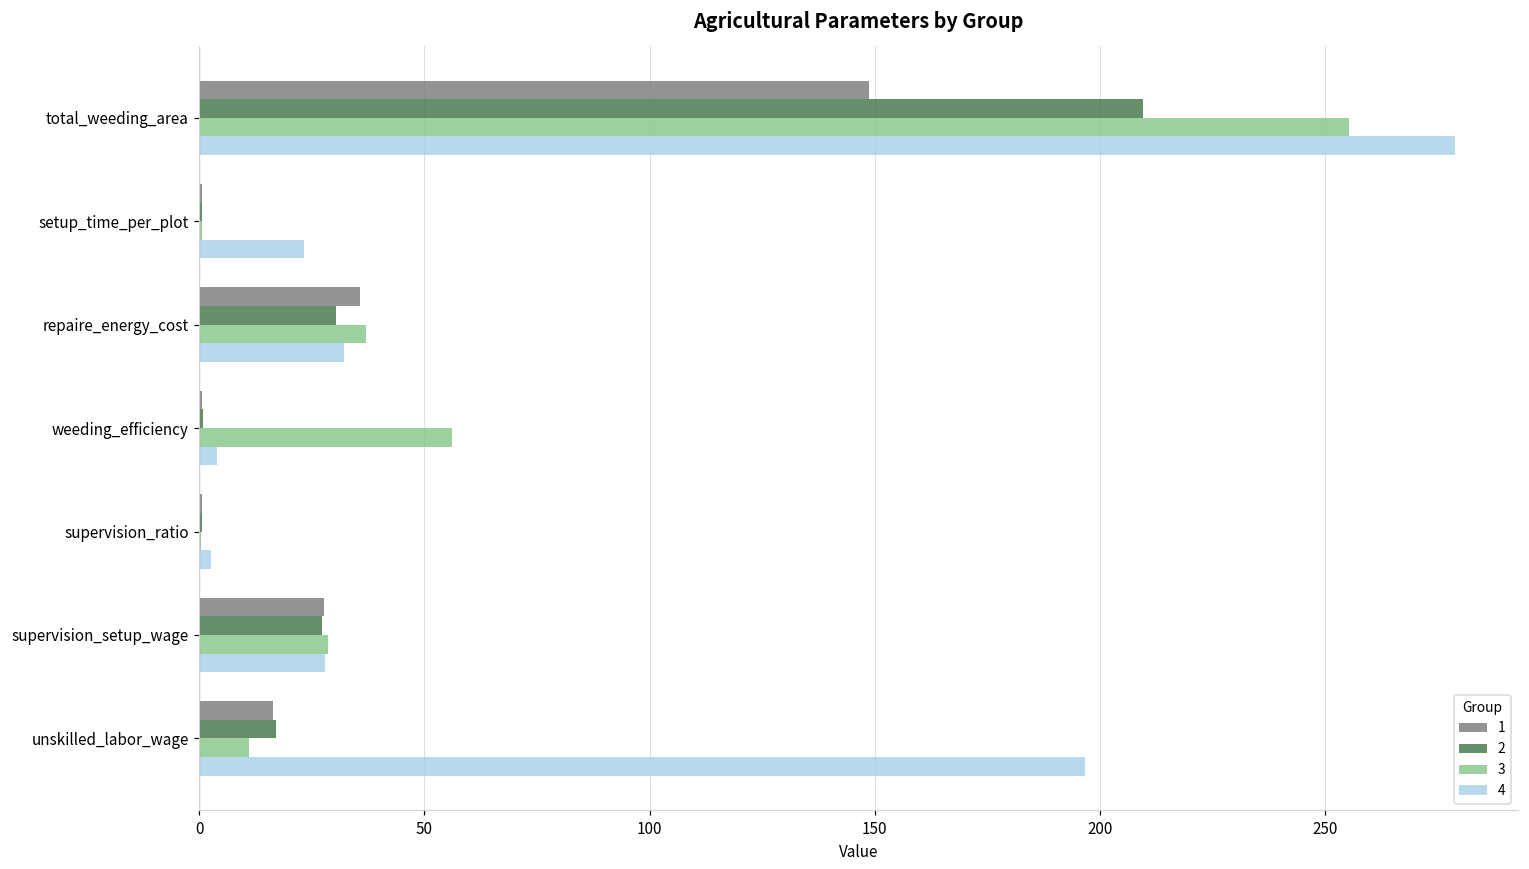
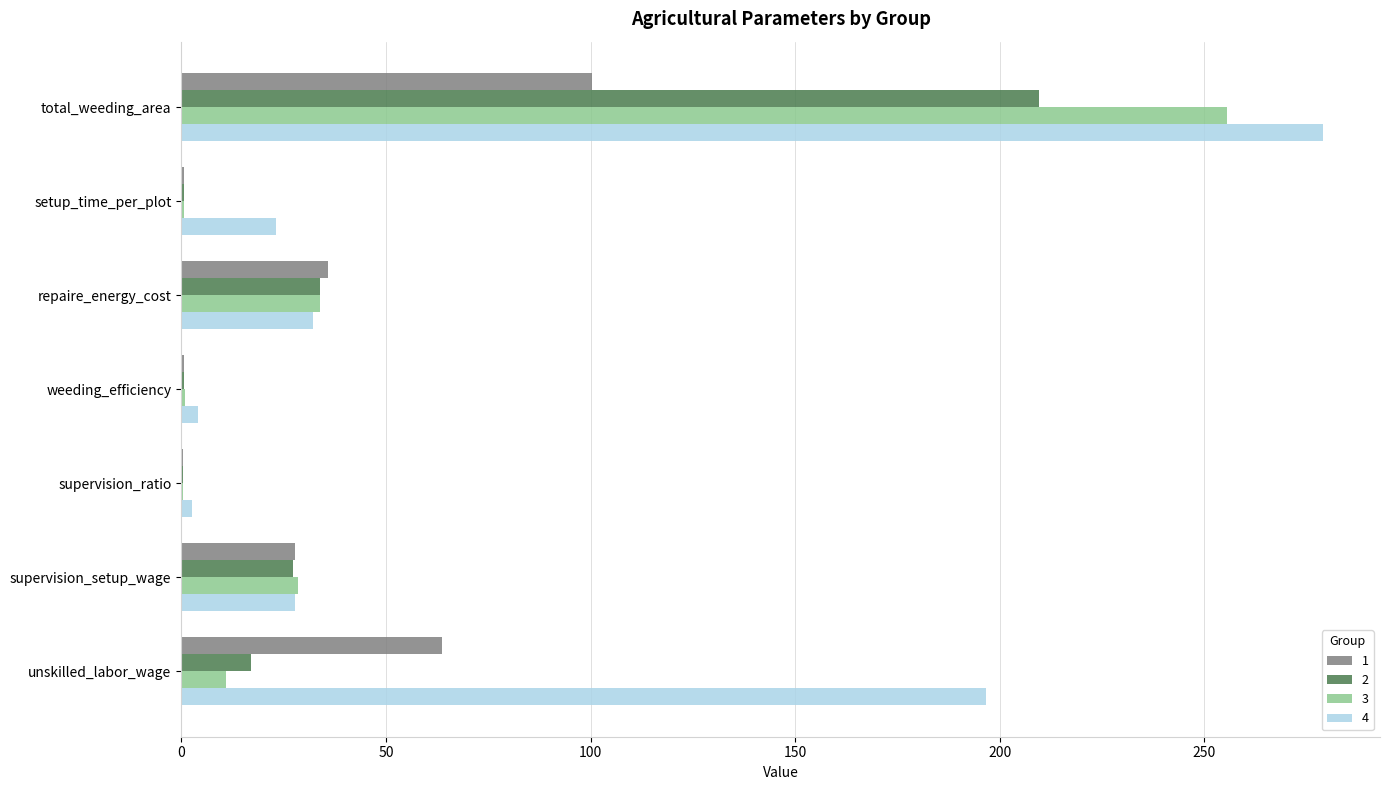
  {
    "1": {
-     "total_weeding_area": 149,
+     "total_weeding_area": 100,
      "repaire_energy_cost": 36,
      "weeding_efficiency": 1,
      "supervision_setup_wage": 28,
-     "unskilled_labor_wage": 16
+     "unskilled_labor_wage": 64
    },
    "2": {
      "total_weeding_area": 210,
-     "repaire_energy_cost": 30,
+     "repaire_energy_cost": 34,
      "weeding_efficiency": 1,
      "supervision_setup_wage": 27,
      "unskilled_labor_wage": 17
    },
    "3": {
      "total_weeding_area": 255,
-     "repaire_energy_cost": 37,
-     "weeding_efficiency": 56,
+     "repaire_energy_cost": 34,
+     "weeding_efficiency": 1,
      "supervision_setup_wage": 28,
      "unskilled_labor_wage": 11
    },
    "4": {
      "total_weeding_area": 279,
      "setup_time_per_plot": 23,
      "repaire_energy_cost": 32,
      "weeding_efficiency": 4,
      "supervision_ratio": 3,
      "supervision_setup_wage": 28,
      "unskilled_labor_wage": 197
    }
  }
